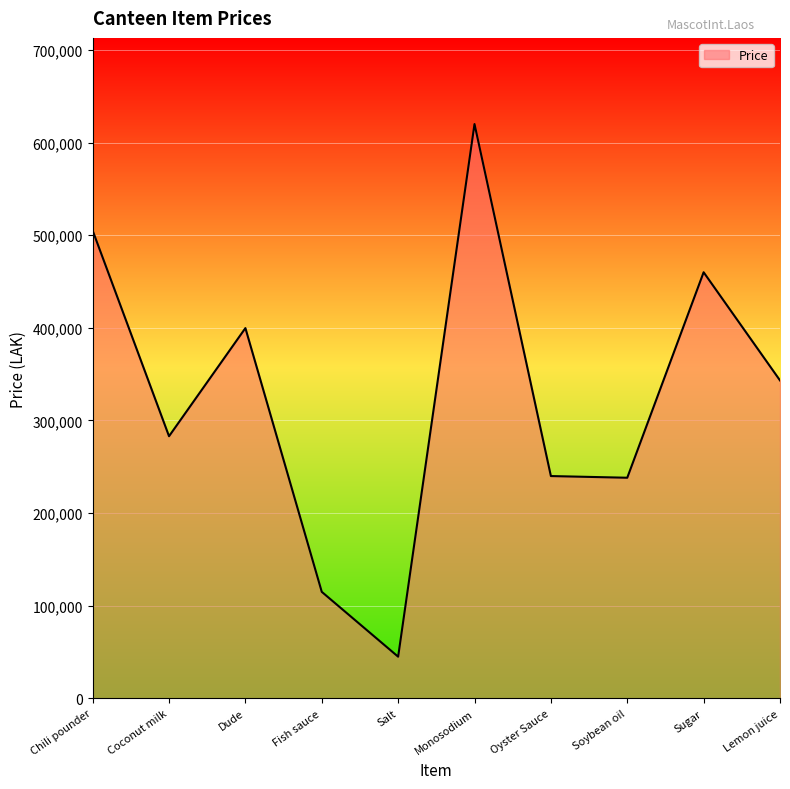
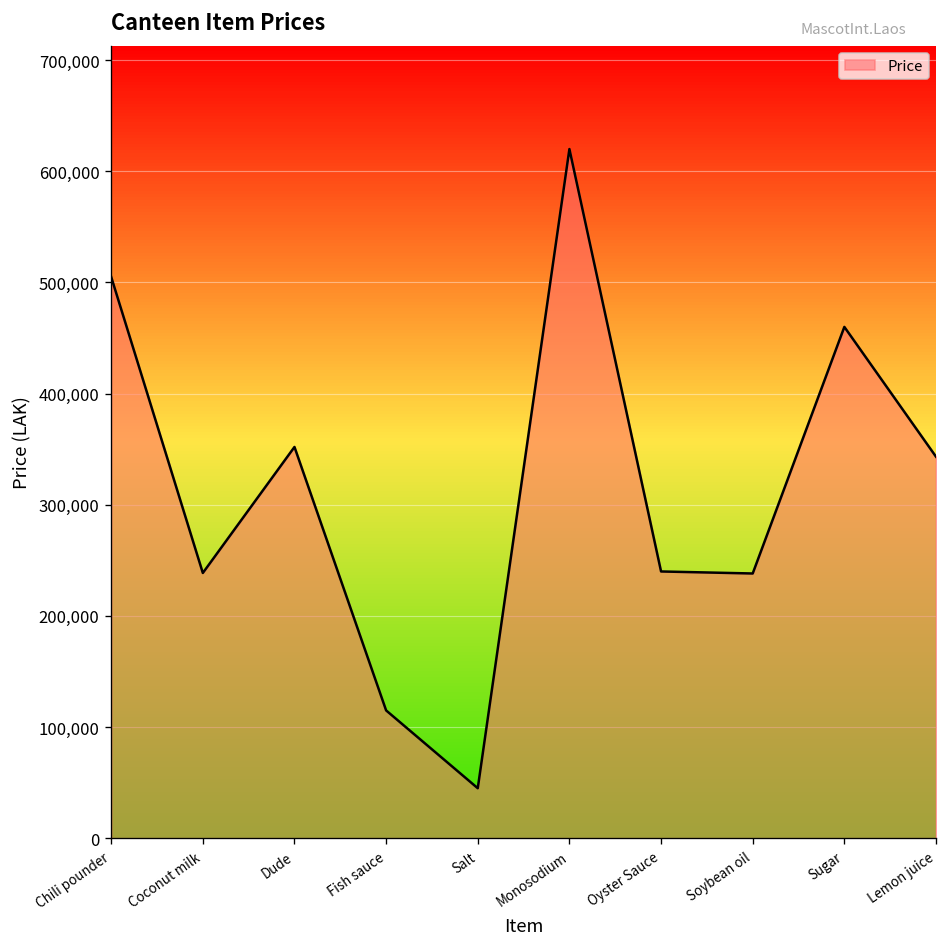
  {
    "Chili pounder": "510,000",
-   "Coconut milk": "280,000",
-   "Dude": "400,000",
+   "Coconut milk": "240,000",
+   "Dude": "350,000",
    "Fish sauce": "120,000",
    "Salt": "50,000",
    "Monosodium": "620,000",
    "Oyster Sauce": "240,000",
    "Soybean oil": "240,000",
    "Sugar": "460,000",
    "Lemon juice": "340,000"
  }
